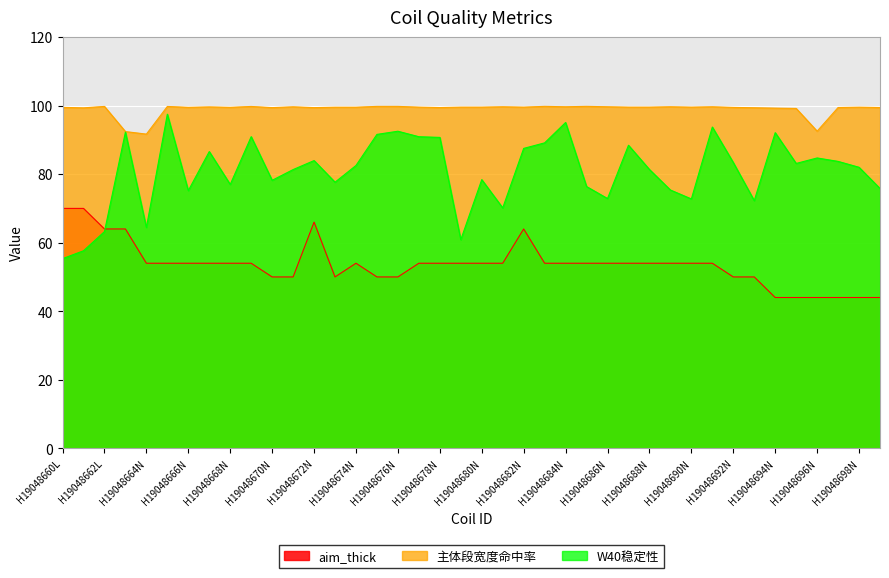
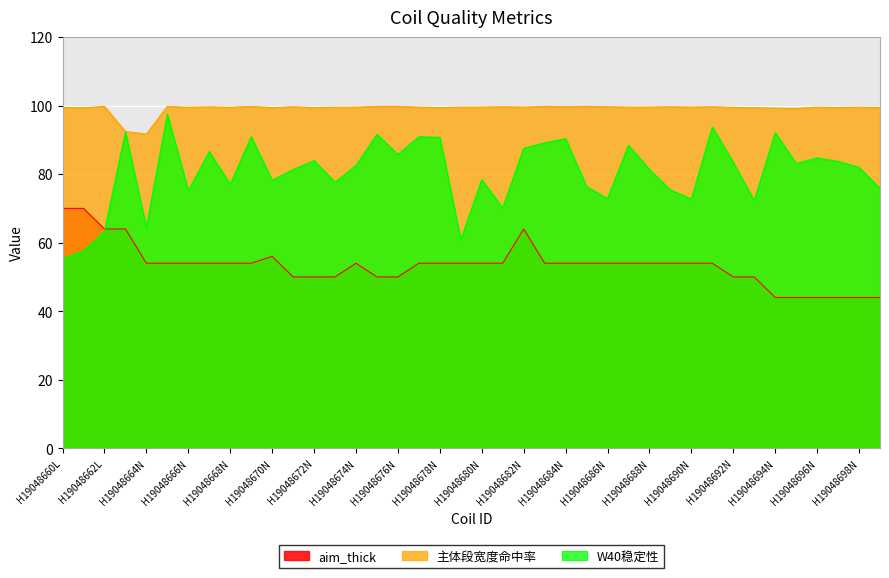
  {
    "aim_thick": {
      "H19048660L": 70,
      "H19048662L": 64,
      "H19048664N": 54,
      "H19048666N": 54,
      "H19048668N": 54,
-     "H19048670N": 50,
-     "H19048672N": 66,
+     "H19048670N": 56,
+     "H19048672N": 50,
      "H19048674N": 54,
      "H19048676N": 50,
      "H19048678N": 54,
      "H19048680N": 54,
      "H19048682N": 64,
      "H19048684N": 54,
      "H19048686N": 54,
      "H19048688N": 54,
      "H19048690N": 54,
      "H19048692N": 50,
      "H19048694N": 44,
      "H19048696N": 44,
      "H19048698N": 44
    },
    "主体段宽度命中率": {
      "H19048660L": 99,
      "H19048662L": 100,
      "H19048664N": 92,
      "H19048666N": 99,
      "H19048668N": 99,
      "H19048670N": 99,
      "H19048672N": 99,
      "H19048674N": 100,
      "H19048676N": 100,
      "H19048678N": 99,
      "H19048680N": 100,
      "H19048682N": 100,
      "H19048684N": 100,
      "H19048686N": 100,
      "H19048688N": 100,
      "H19048690N": 100,
      "H19048692N": 99,
      "H19048694N": 99,
-     "H19048696N": 93,
+     "H19048696N": 100,
      "H19048698N": 100
    },
    "W40稳定性": {
      "H19048660L": 55,
      "H19048662L": 63,
      "H19048664N": 64,
      "H19048666N": 75,
      "H19048668N": 77,
      "H19048670N": 78,
      "H19048672N": 84,
      "H19048674N": 83,
-     "H19048676N": 93,
+     "H19048676N": 86,
      "H19048678N": 91,
      "H19048680N": 78,
      "H19048682N": 88,
-     "H19048684N": 95,
+     "H19048684N": 90,
      "H19048686N": 73,
      "H19048688N": 81,
      "H19048690N": 73,
      "H19048692N": 83,
      "H19048694N": 92,
      "H19048696N": 85,
      "H19048698N": 82
    }
  }
